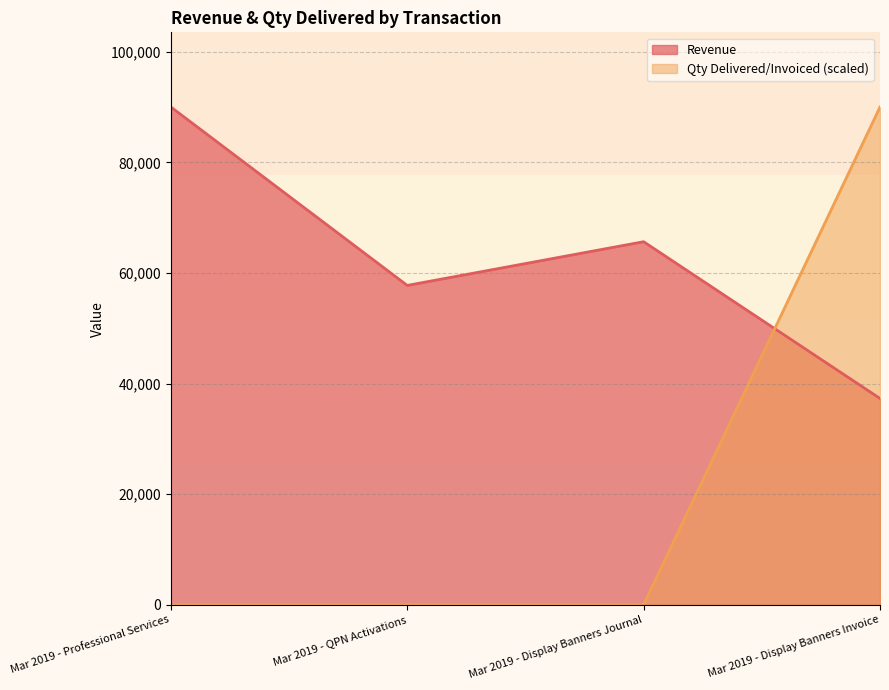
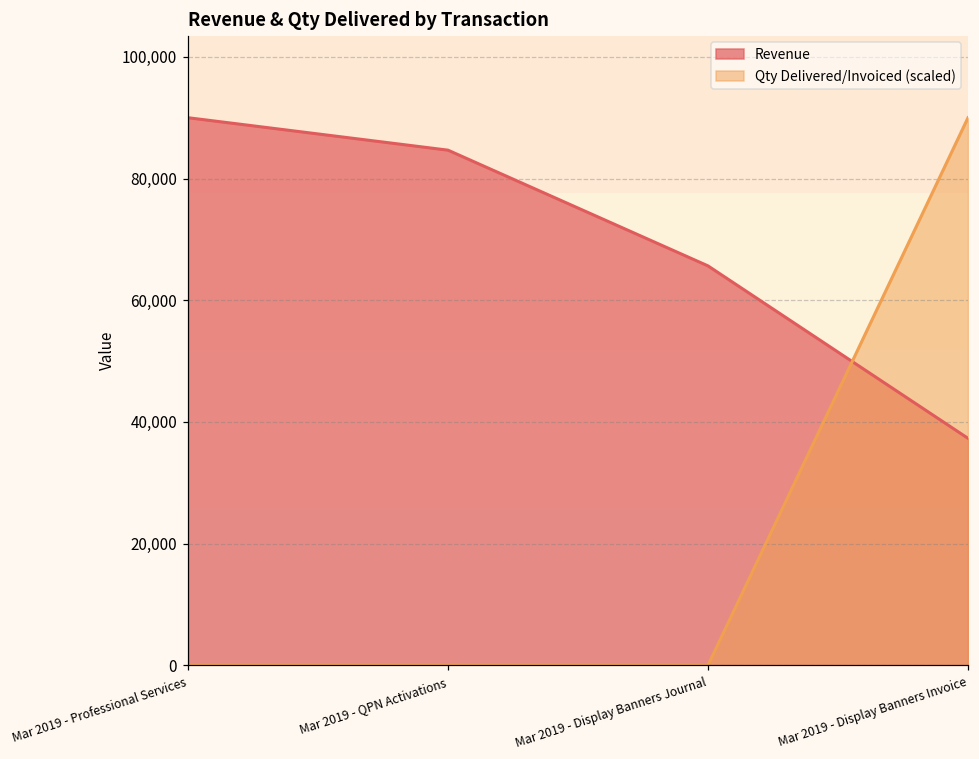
  {
    "Revenue": {
      "Mar 2019 - Professional Services": "90,000",
-     "Mar 2019 - QPN Activations": "58,000",
+     "Mar 2019 - QPN Activations": "85,000",
      "Mar 2019 - Display Banners Journal": "66,000",
      "Mar 2019 - Display Banners Invoice": "37,000"
    },
    "Qty Delivered/Invoiced (scaled)": {
      "Mar 2019 - Professional Services": "0",
      "Mar 2019 - QPN Activations": "0",
      "Mar 2019 - Display Banners Journal": "0",
      "Mar 2019 - Display Banners Invoice": "90,000"
    }
  }
